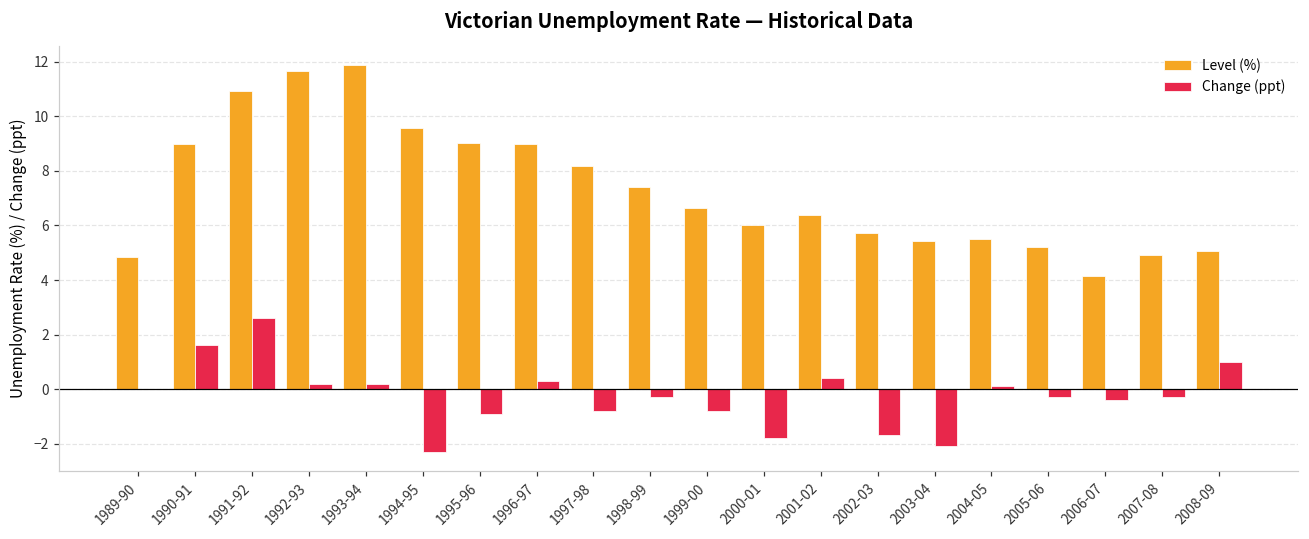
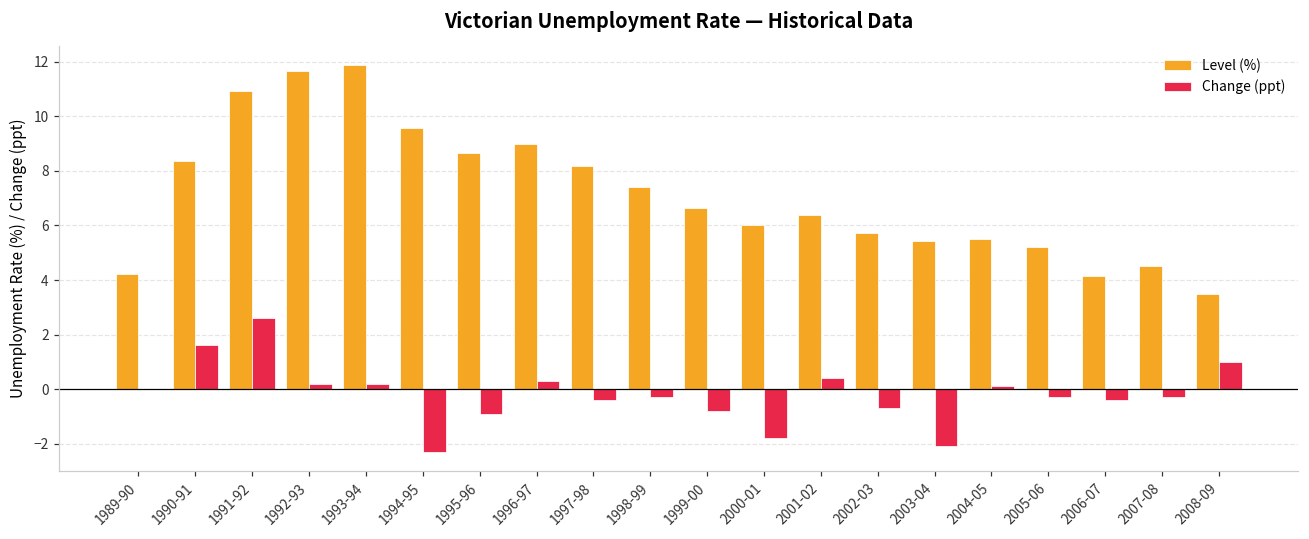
  {
    "Level (%)": {
-     "1989-90": 4.8,
-     "1990-91": 9.0,
+     "1989-90": 4.2,
+     "1990-91": 8.4,
      "1991-92": 11.0,
      "1992-93": 11.7,
      "1993-94": 11.9,
      "1994-95": 9.6,
-     "1995-96": 9.0,
+     "1995-96": 8.7,
      "1996-97": 9.0,
      "1997-98": 8.2,
      "1998-99": 7.4,
      "1999-00": 6.7,
      "2000-01": 6.0,
      "2001-02": 6.4,
      "2002-03": 5.7,
      "2003-04": 5.4,
      "2004-05": 5.5,
      "2005-06": 5.2,
      "2006-07": 4.1,
-     "2007-08": 4.9,
-     "2008-09": 5.1
+     "2007-08": 4.5,
+     "2008-09": 3.5
    },
    "Change (ppt)": {
      "1989-90": 0.0,
      "1990-91": 1.6,
      "1991-92": 2.6,
      "1992-93": 0.2,
      "1993-94": 0.2,
      "1994-95": -2.3,
      "1995-96": -0.9,
      "1996-97": 0.3,
-     "1997-98": -0.8,
+     "1997-98": -0.4,
      "1998-99": -0.3,
      "1999-00": -0.8,
      "2000-01": -1.8,
      "2001-02": 0.4,
-     "2002-03": -1.7,
+     "2002-03": -0.7,
      "2003-04": -2.1,
      "2005-06": -0.3,
      "2006-07": -0.4,
      "2007-08": -0.3,
      "2008-09": 1.0
    }
  }
